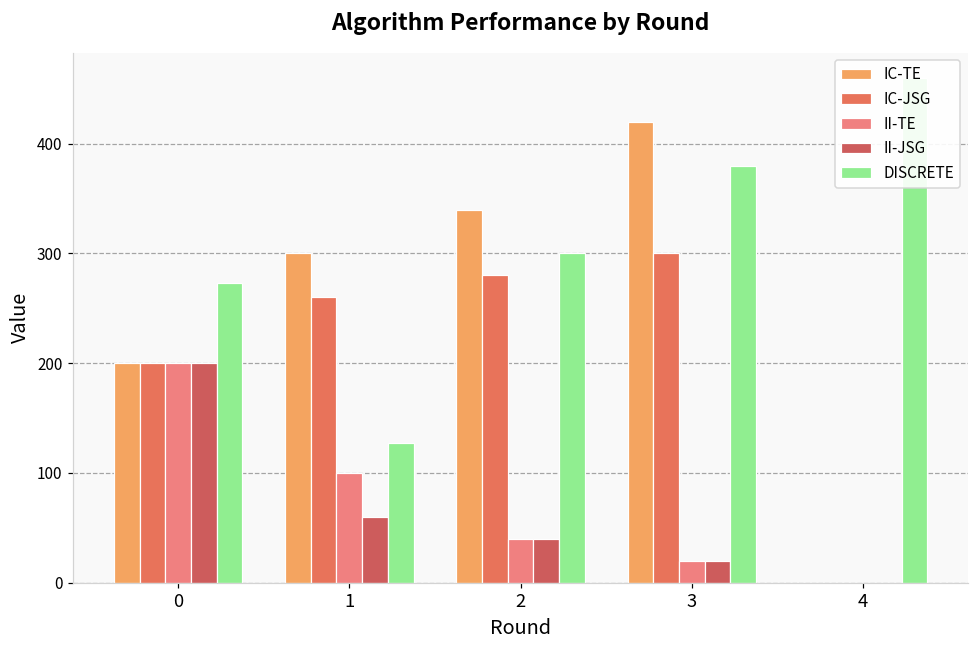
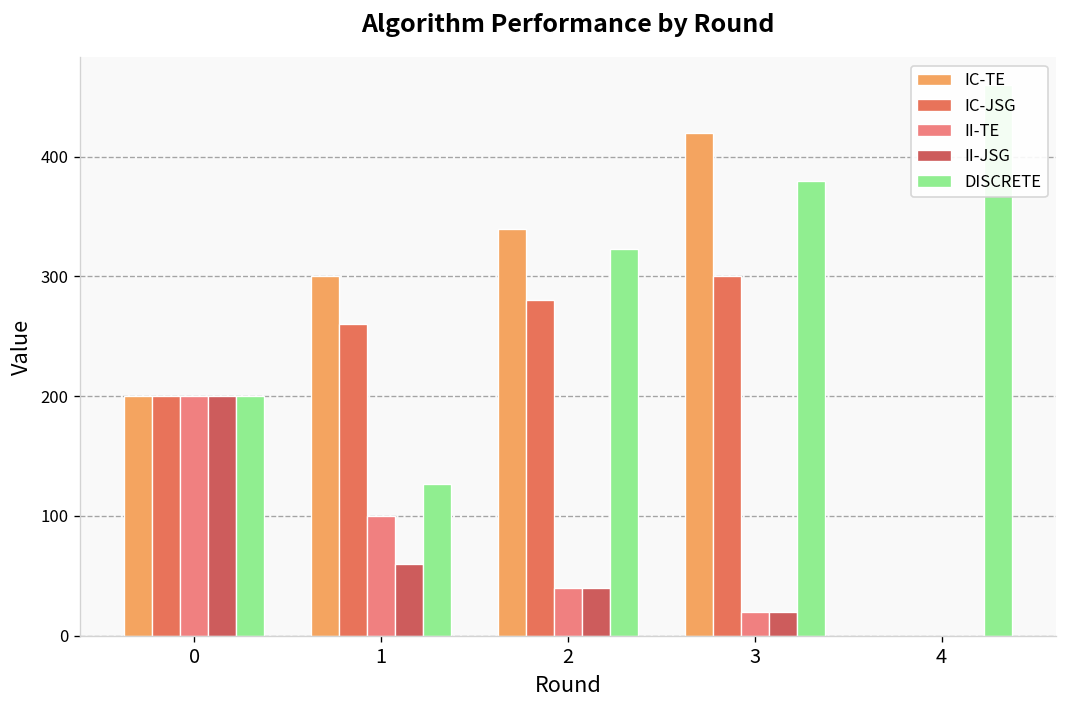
  {
    "DISCRETE": {
-     "0": 270,
+     "0": 200,
      "1": 130,
-     "2": 300,
+     "2": 320,
      "3": 380
    }
  }
